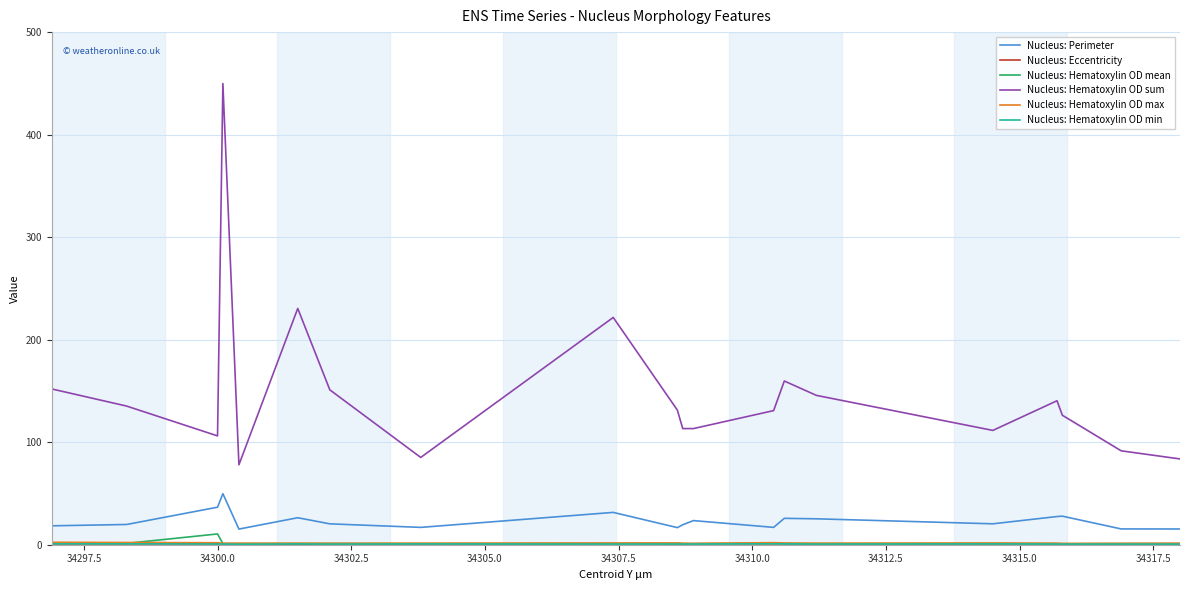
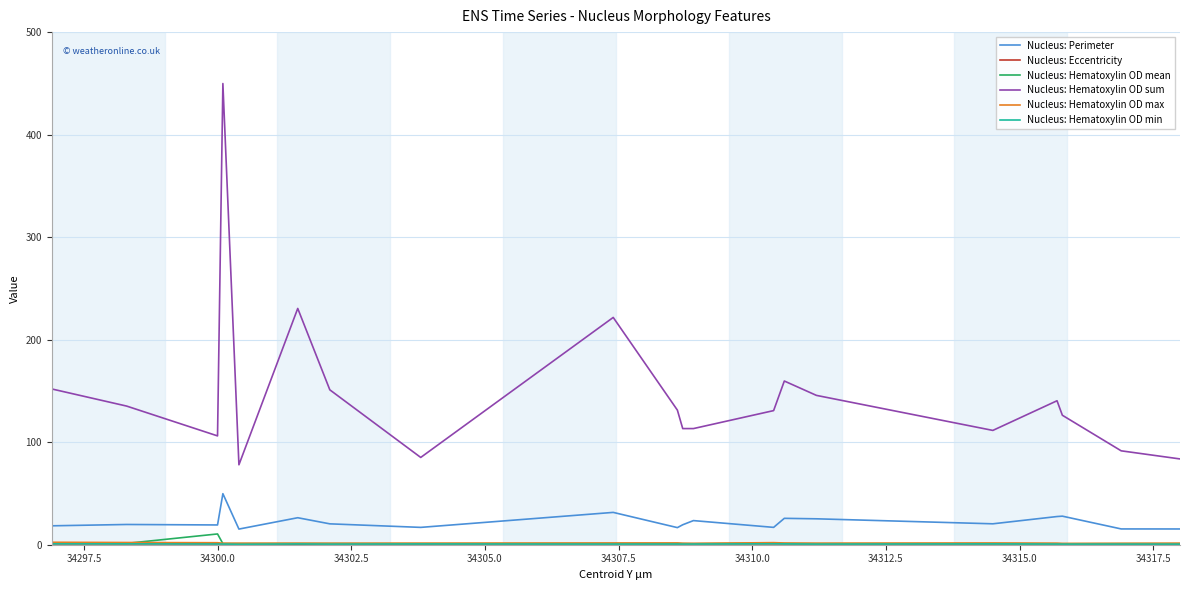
  {
    "Nucleus: Perimeter": {
-     "34300.0": 37
+     "34300.0": 19
    },
    "Nucleus: Hematoxylin OD mean": {
      "34300.0": 11
    },
    "Nucleus: Hematoxylin OD sum": {
      "34300.0": 106
    }
  }
